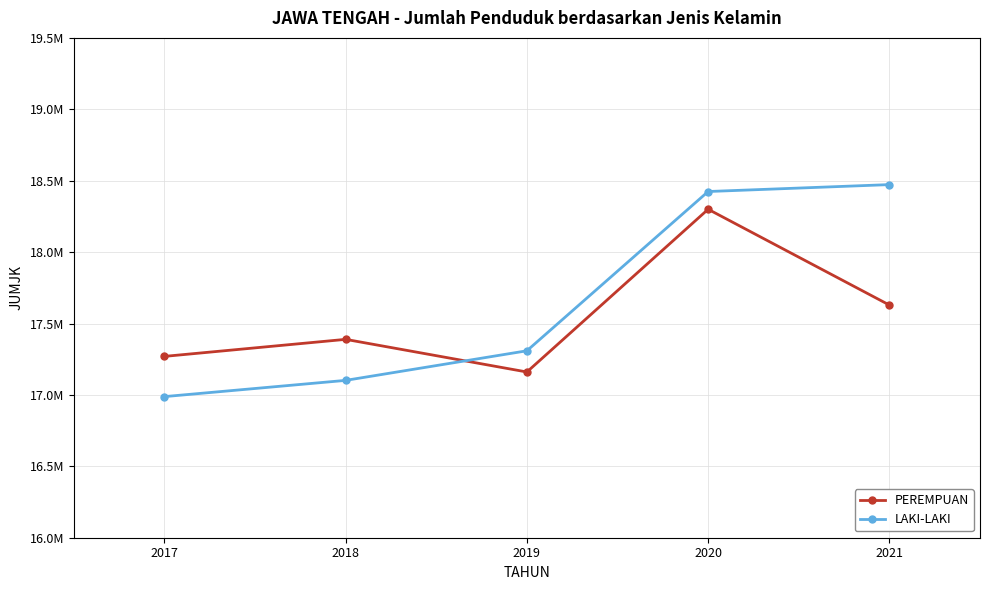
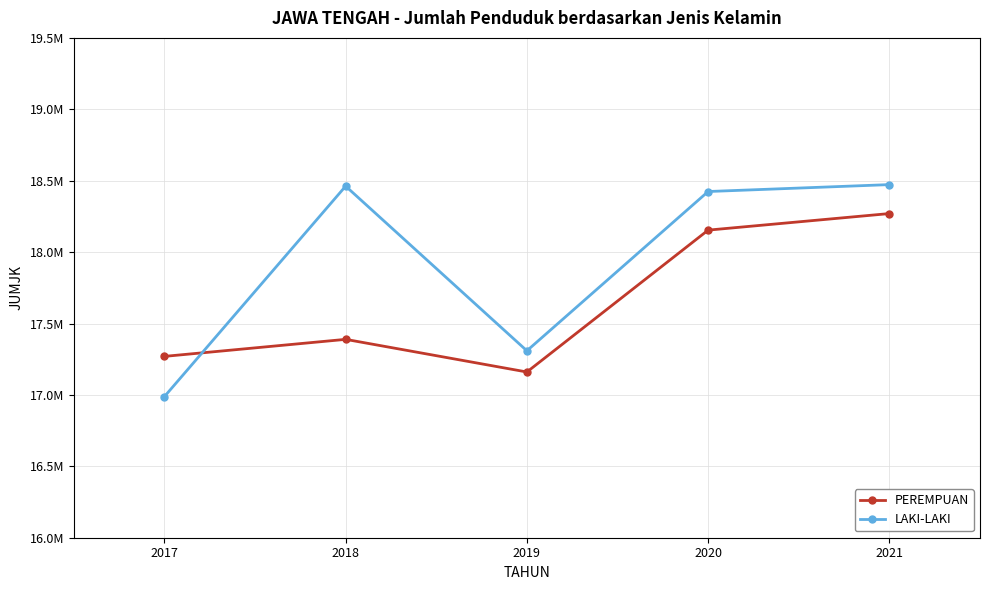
  {
    "PEREMPUAN": {
      "2017": 17270000,
      "2018": 17390000,
      "2019": 17160000,
-     "2020": 18300000,
-     "2021": 17630000
+     "2020": 18150000,
+     "2021": 18270000
    },
    "LAKI-LAKI": {
      "2017": 16990000,
-     "2018": 17100000,
+     "2018": 18460000,
      "2019": 17310000,
      "2020": 18420000,
      "2021": 18470000
    }
  }
